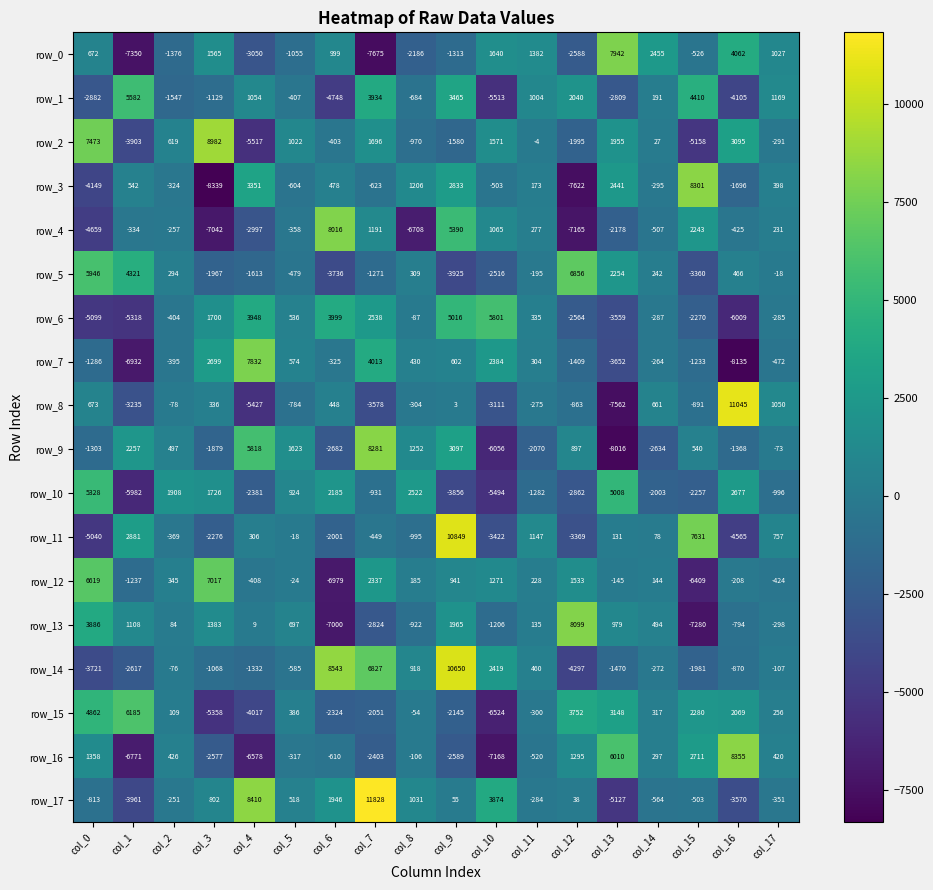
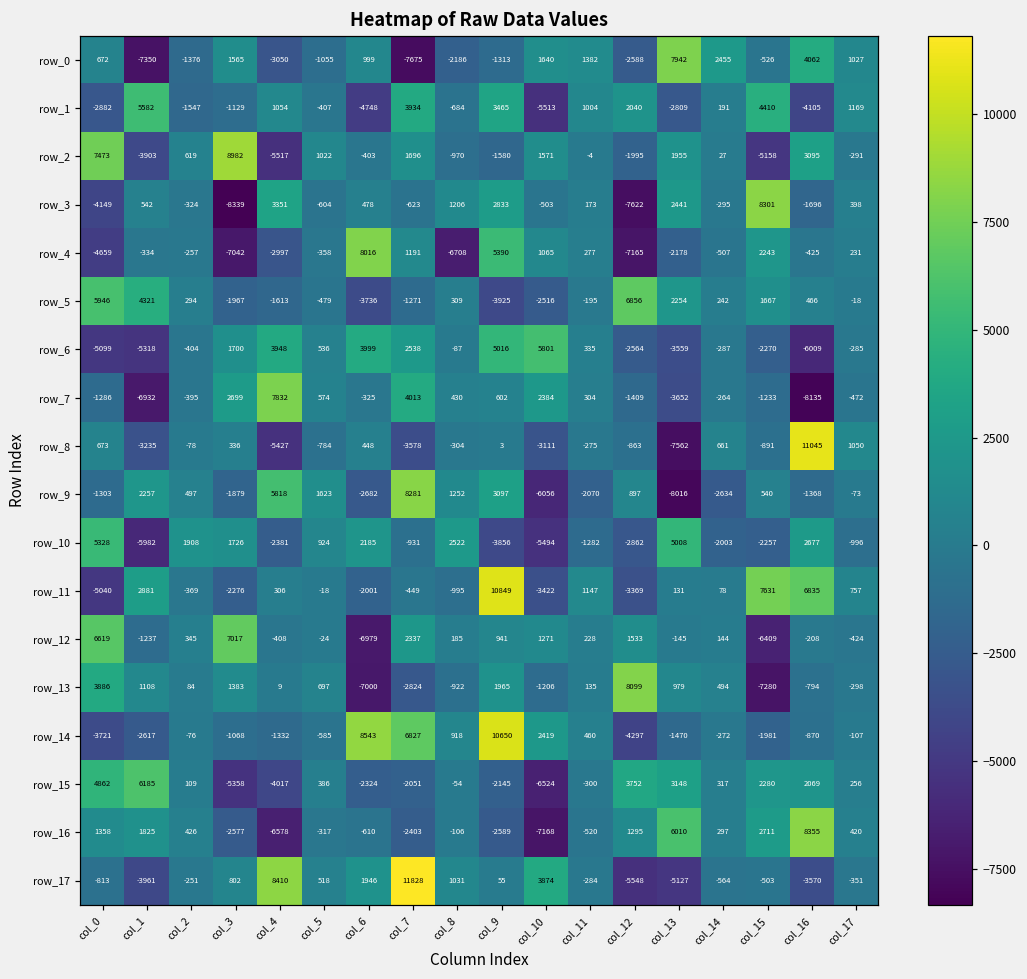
  {
    "row_5": {
      "col_0": 5946,
      "col_1": 4321,
      "col_2": 294,
      "col_3": -1967,
      "col_4": -1613,
      "col_5": -479,
      "col_6": -3736,
      "col_7": -1271,
      "col_8": 309,
      "col_9": -3925,
      "col_10": -2516,
      "col_11": -195,
      "col_12": 6856,
      "col_13": 2254,
      "col_14": 242,
-     "col_15": -3360,
+     "col_15": 1667,
      "col_16": 466,
      "col_17": -18
    },
    "row_11": {
      "col_0": -5040,
      "col_1": 2881,
      "col_2": -369,
      "col_3": -2276,
      "col_4": 306,
      "col_5": -18,
      "col_6": -2001,
      "col_7": -449,
      "col_8": -995,
      "col_9": 10849,
      "col_10": -3422,
      "col_11": 1147,
      "col_12": -3369,
      "col_13": 131,
      "col_14": 78,
      "col_15": 7631,
-     "col_16": -4565,
+     "col_16": 6835,
      "col_17": 757
    },
    "row_16": {
      "col_0": 1358,
-     "col_1": -6771,
+     "col_1": 1825,
      "col_2": 426,
      "col_3": -2577,
      "col_4": -6578,
      "col_5": -317,
      "col_6": -610,
      "col_7": -2403,
      "col_8": -106,
      "col_9": -2589,
      "col_10": -7168,
      "col_11": -520,
      "col_12": 1295,
      "col_13": 6010,
      "col_14": 297,
      "col_15": 2711,
      "col_16": 8355,
      "col_17": 420
    },
    "row_17": {
      "col_0": -813,
      "col_1": -3961,
      "col_2": -251,
      "col_3": 802,
      "col_4": 8410,
      "col_5": 518,
      "col_6": 1946,
      "col_7": 11828,
      "col_8": 1031,
      "col_9": 55,
      "col_10": 3874,
      "col_11": -284,
-     "col_12": 38,
+     "col_12": -5548,
      "col_13": -5127,
      "col_14": -564,
      "col_15": -503,
      "col_16": -3570,
      "col_17": -351
    }
  }
